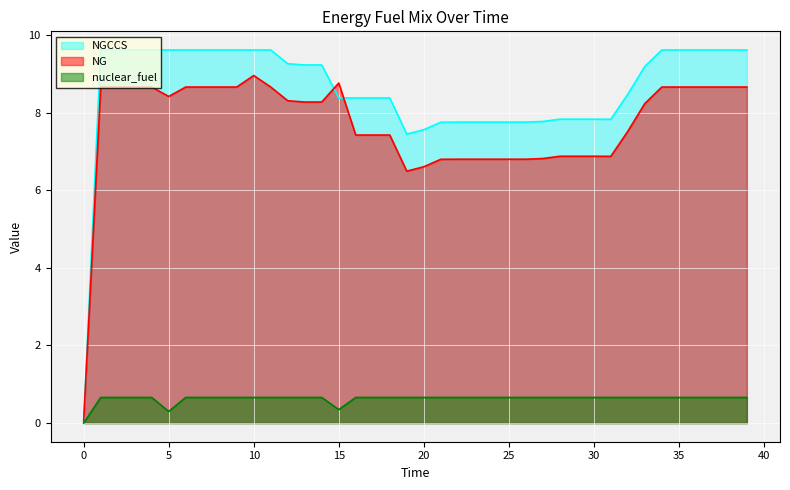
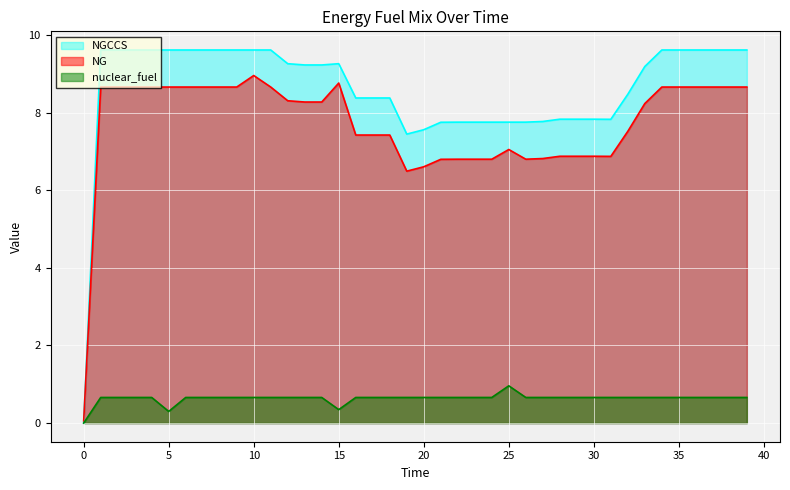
  {
    "NGCCS": {
      "5": 9.6,
      "10": 9.6,
-     "15": 8.4,
+     "15": 9.3,
      "20": 7.6,
      "25": 7.8,
      "30": 7.8,
      "35": 9.6
    },
    "NG": {
-     "5": 8.4,
+     "5": 8.7,
      "10": 9.0,
      "15": 8.8,
      "20": 6.6,
-     "25": 6.8,
+     "25": 7.1,
      "30": 6.9,
      "35": 8.7
    },
    "nuclear_fuel": {
      "5": 0.3,
      "10": 0.7,
      "15": 0.3,
      "20": 0.7,
-     "25": 0.7,
+     "25": 1.0,
      "30": 0.7,
      "35": 0.7
    }
  }
